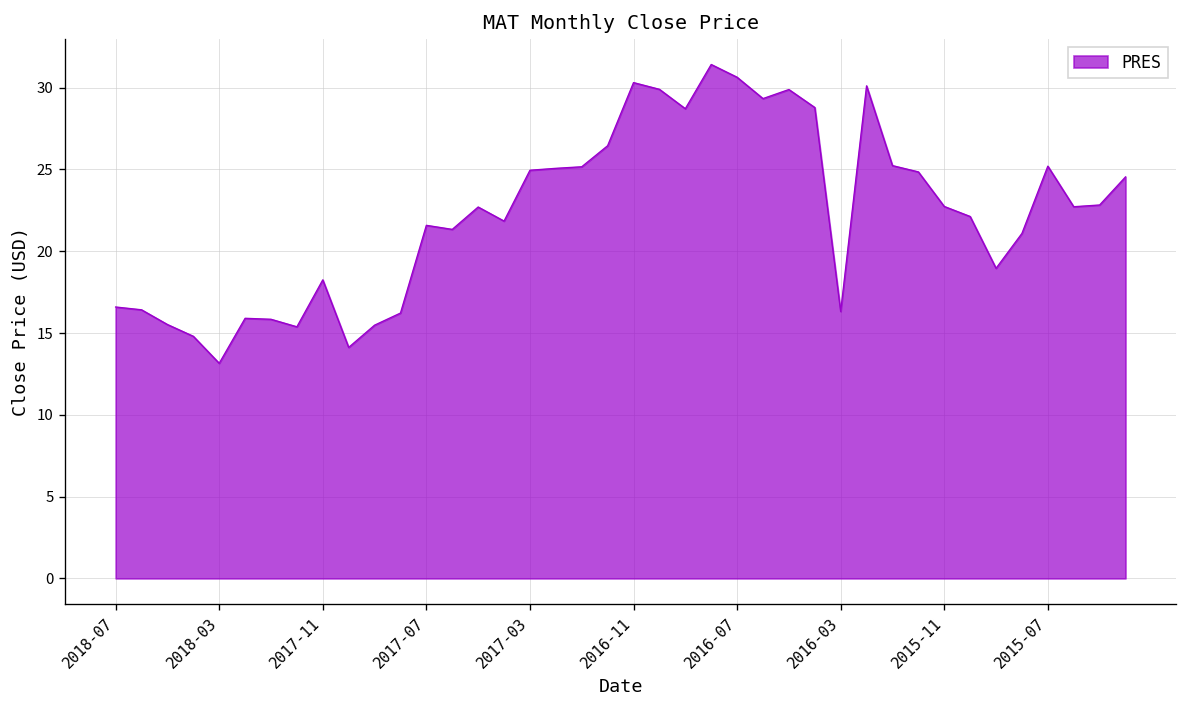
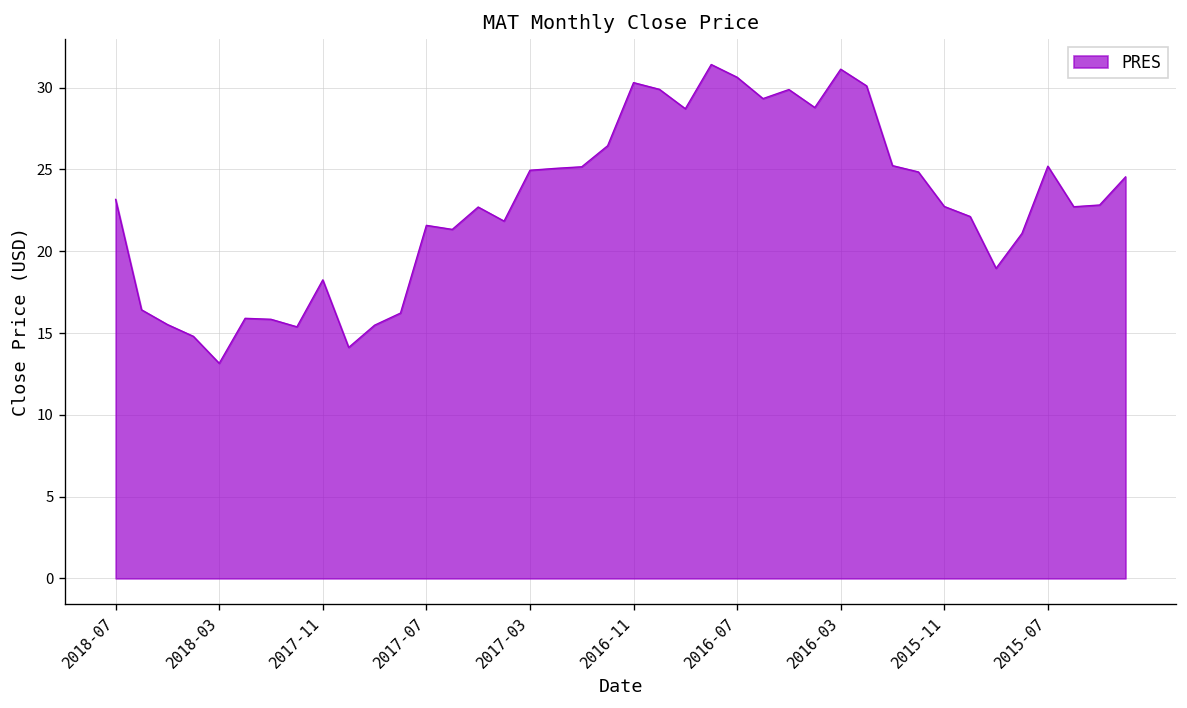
  {
-   "2018-07": 16.6,
+   "2018-07": 23.2,
    "2018-03": 13.2,
    "2017-11": 18.3,
    "2017-07": 21.6,
    "2017-03": 25.0,
    "2016-11": 30.3,
    "2016-07": 30.6,
-   "2016-03": 16.3,
+   "2016-03": 31.1,
    "2015-11": 22.7,
    "2015-07": 25.2
  }
